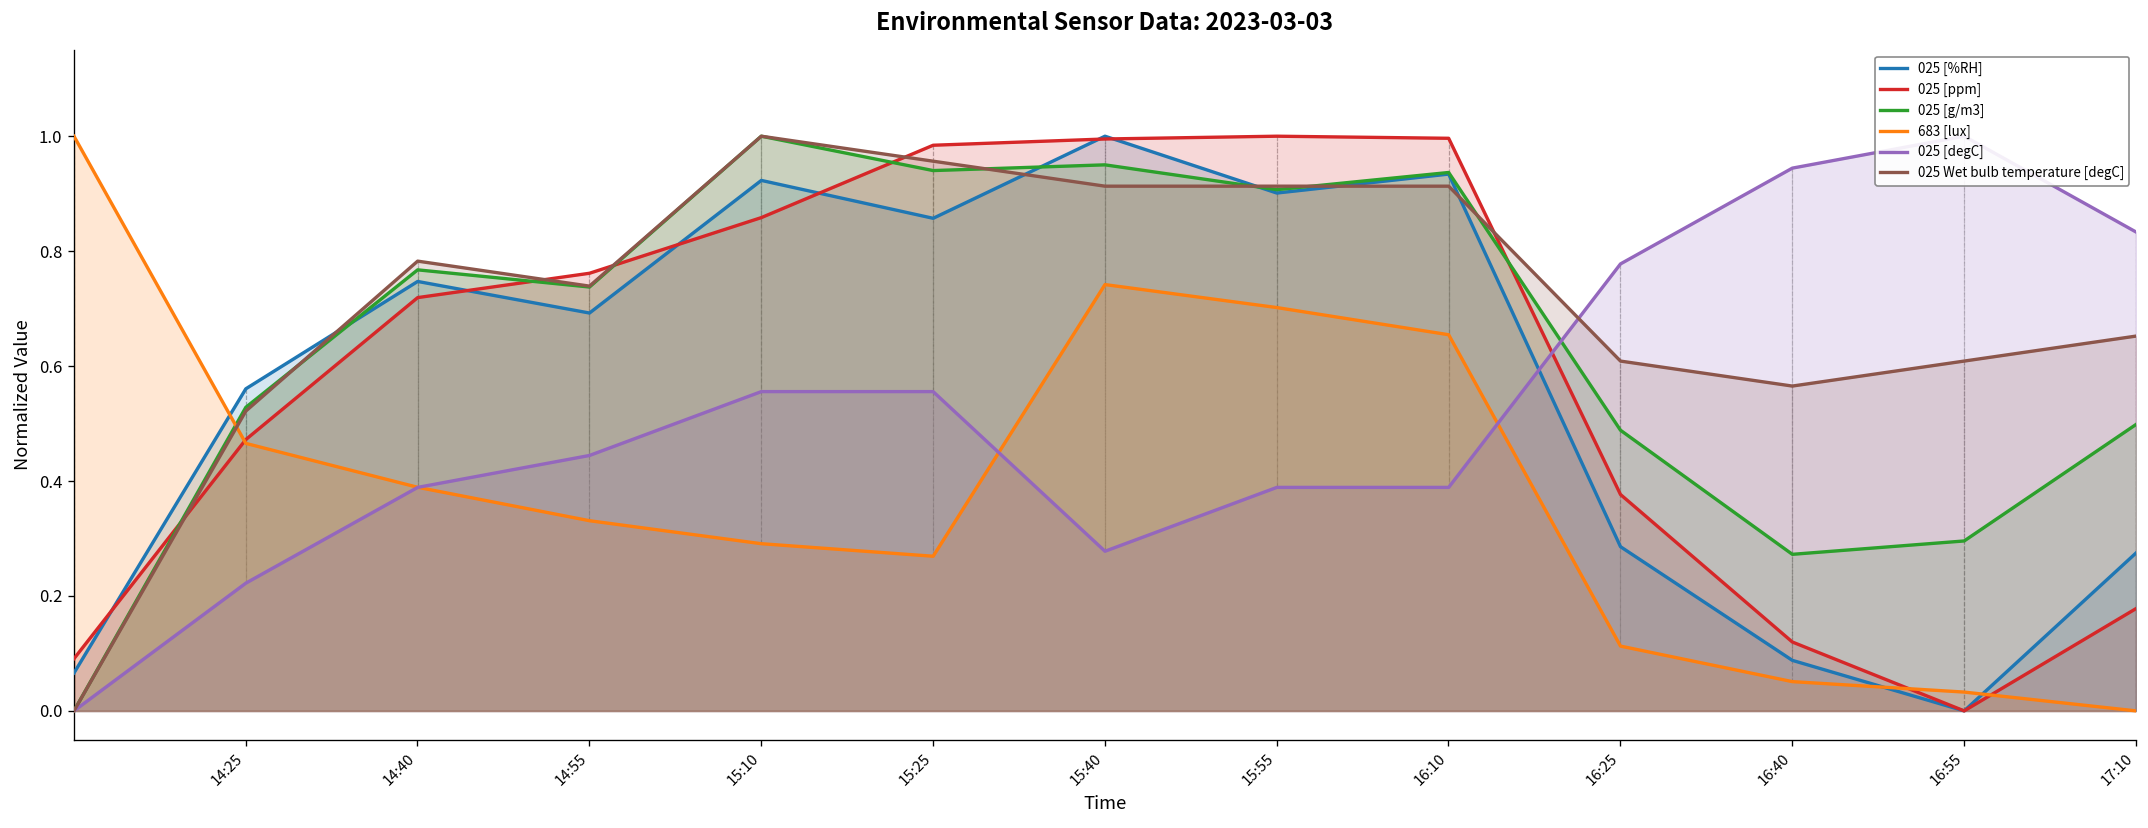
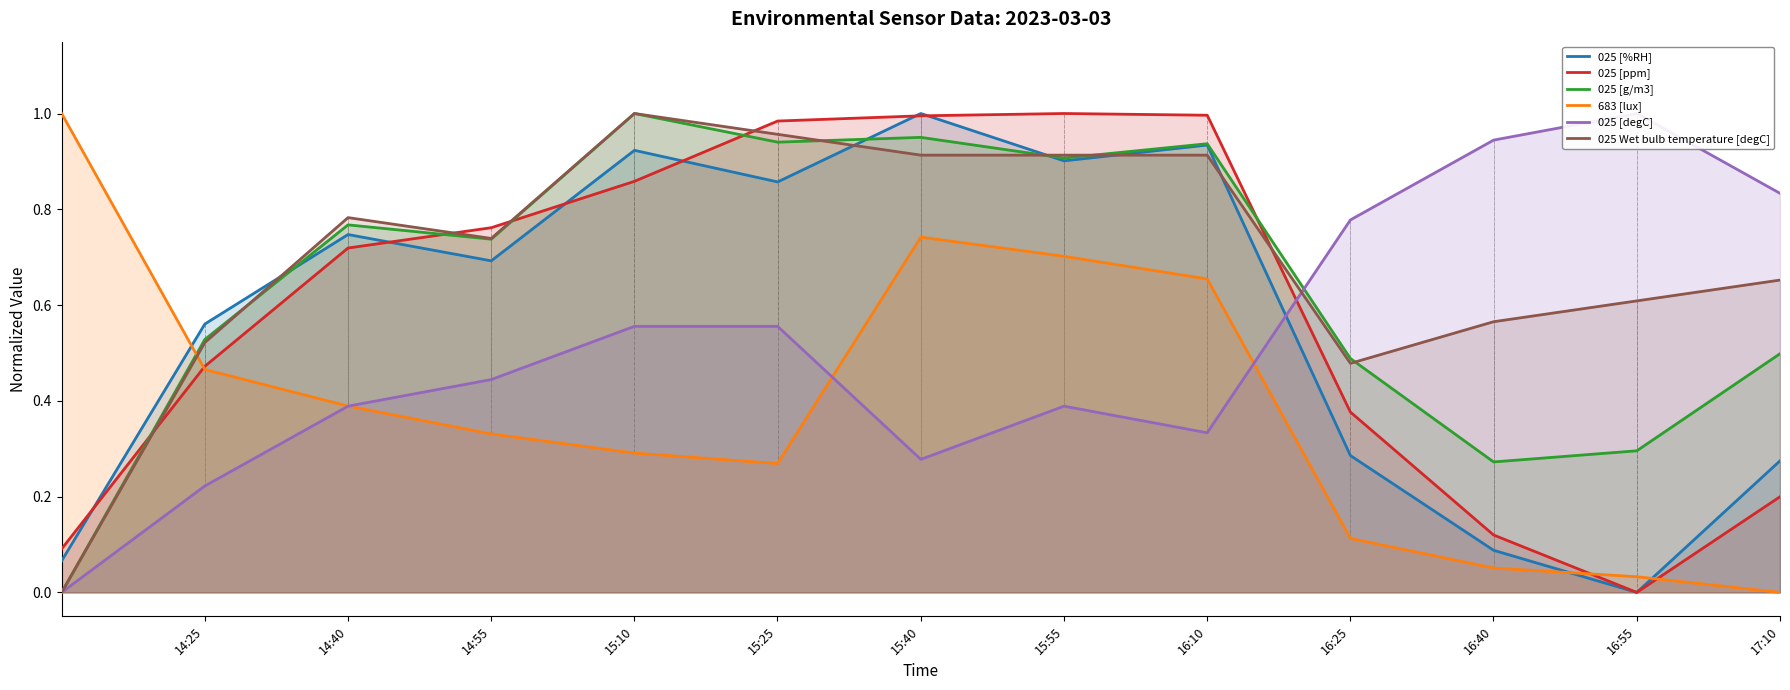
  {
    "025 [ppm]": {
-     "17:10": 0.18
+     "17:10": 0.20
    },
    "025 [degC]": {
-     "16:10": 0.39
+     "16:10": 0.33
    },
    "025 Wet bulb temperature [degC]": {
-     "16:25": 0.61
+     "16:25": 0.48
    }
  }
